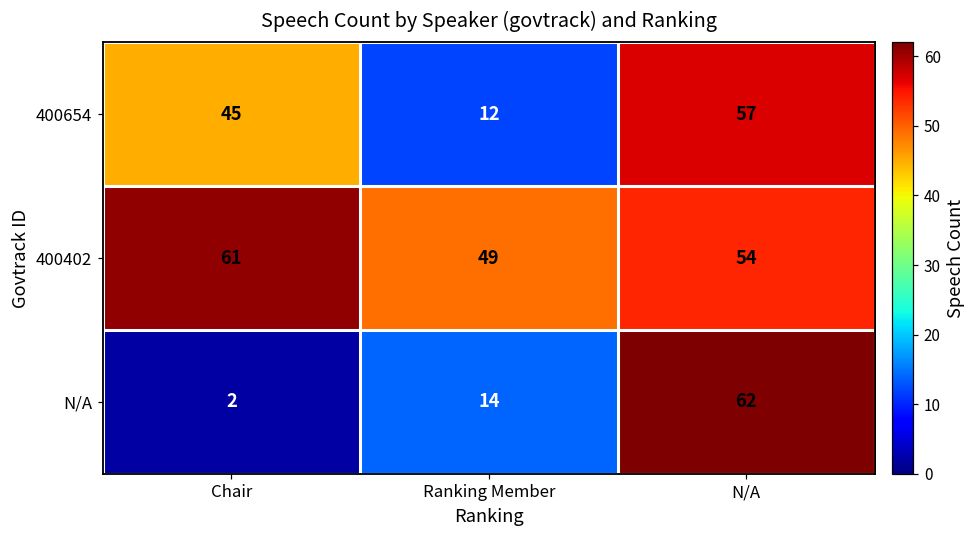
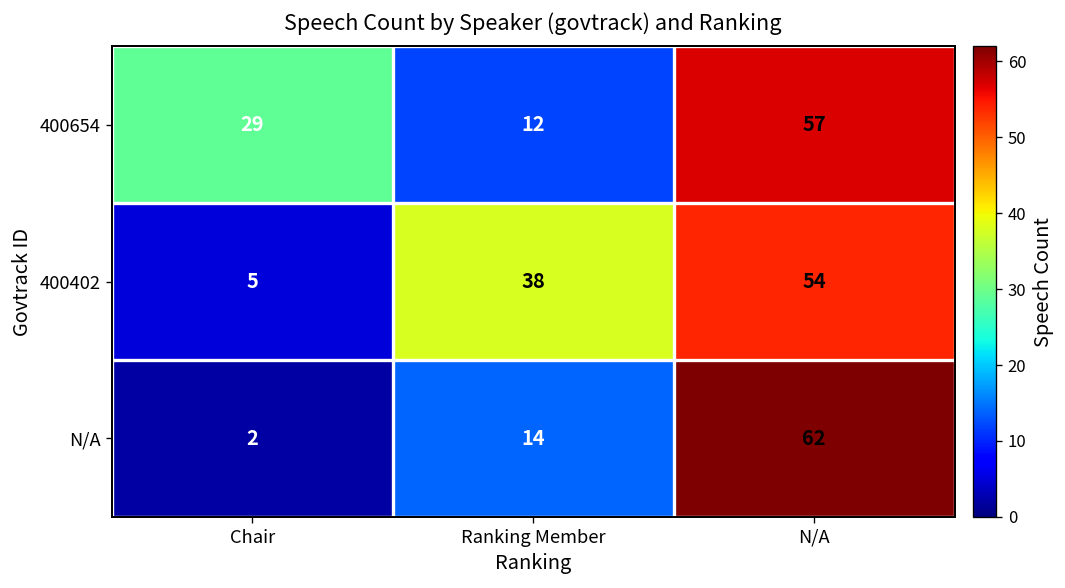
  {
    "400654": {
-     "Chair": 45,
+     "Chair": 29,
      "Ranking Member": 12,
      "N/A": 57
    },
    "400402": {
-     "Chair": 61,
-     "Ranking Member": 49,
+     "Chair": 5,
+     "Ranking Member": 38,
      "N/A": 54
    },
    "N/A": {
      "Chair": 2,
      "Ranking Member": 14,
      "N/A": 62
    }
  }
